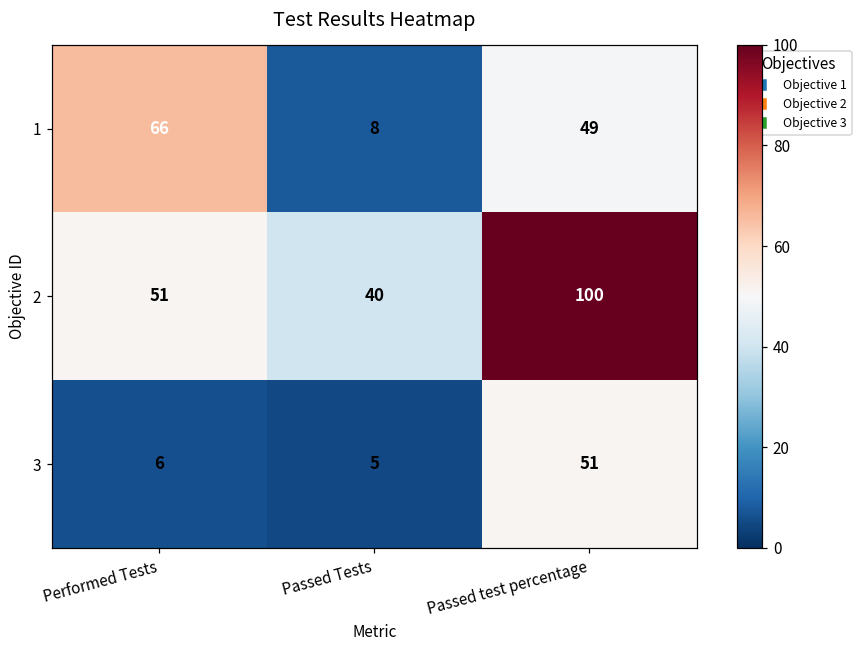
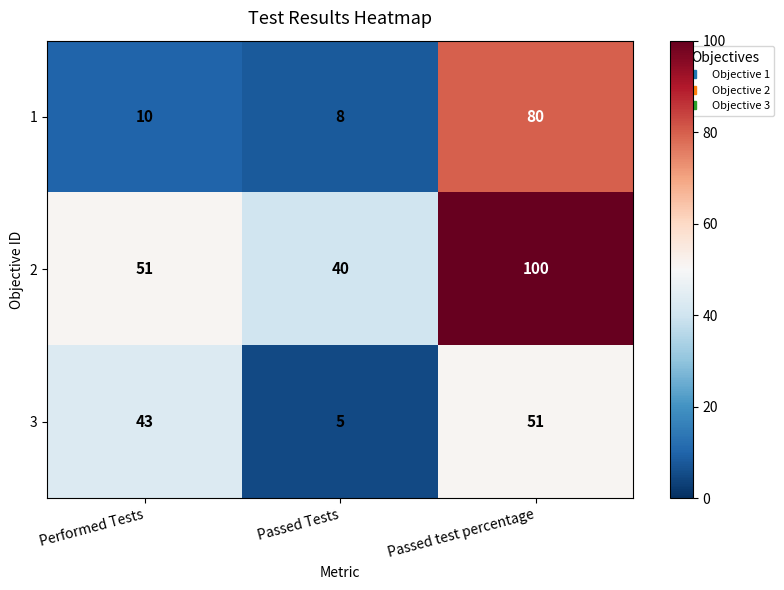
  {
    "1": {
-     "Performed Tests": 66,
+     "Performed Tests": 10,
      "Passed Tests": 8,
-     "Passed test percentage": 49
+     "Passed test percentage": 80
    },
    "2": {
      "Performed Tests": 51,
      "Passed Tests": 40,
      "Passed test percentage": 100
    },
    "3": {
-     "Performed Tests": 6,
+     "Performed Tests": 43,
      "Passed Tests": 5,
      "Passed test percentage": 51
    }
  }
